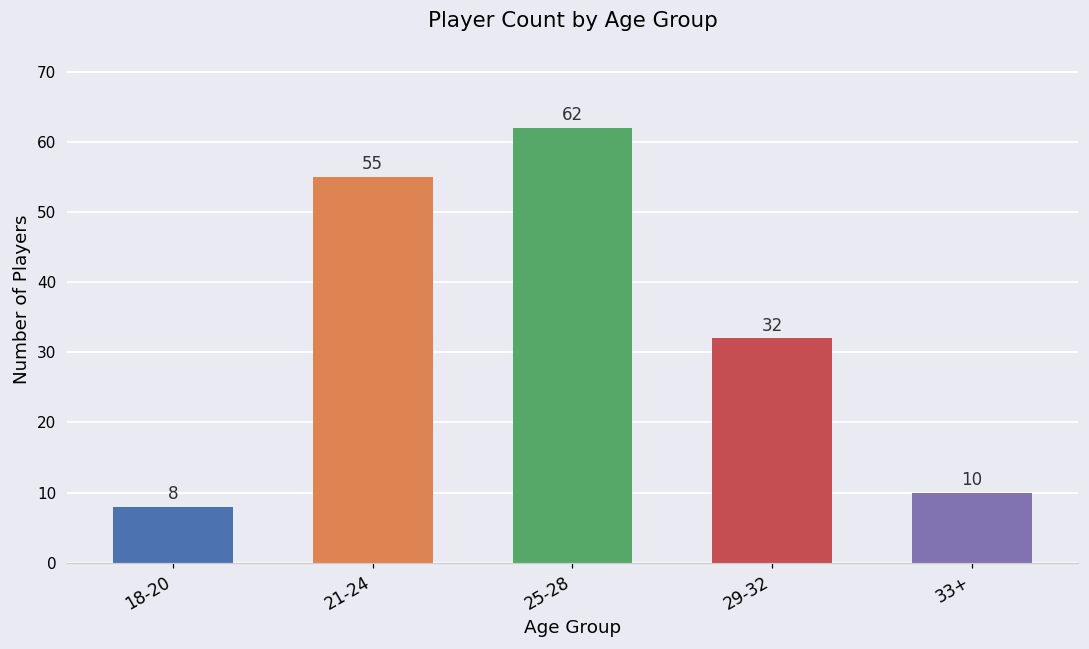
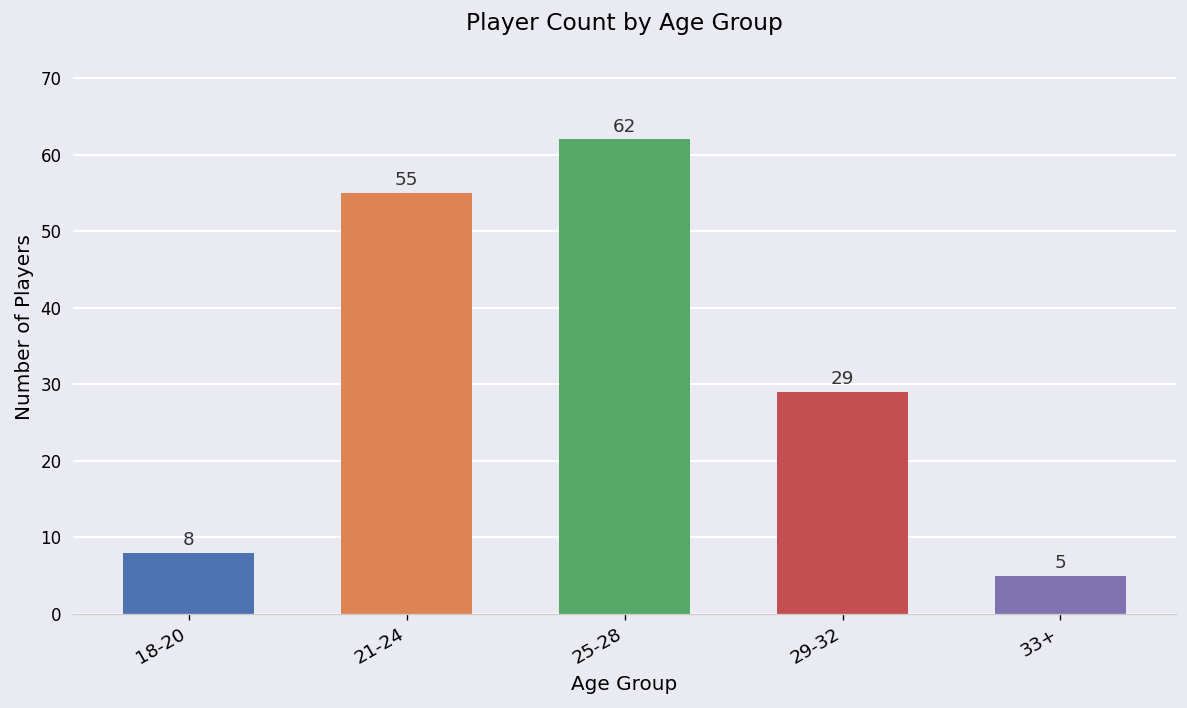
  {
    "18-20": 8,
    "21-24": 55,
    "25-28": 62,
-   "29-32": 32,
-   "33+": 10
+   "29-32": 29,
+   "33+": 5
  }
